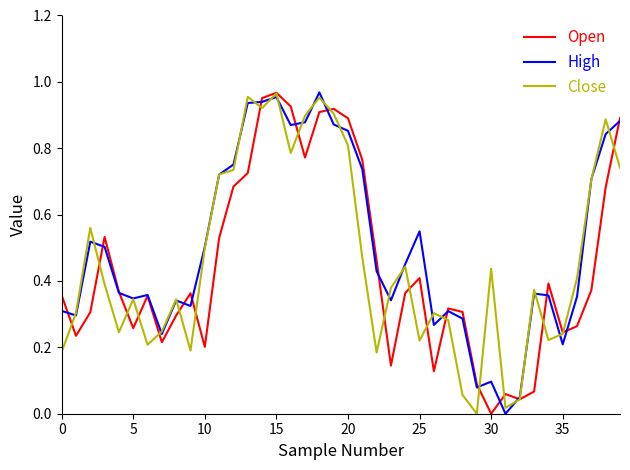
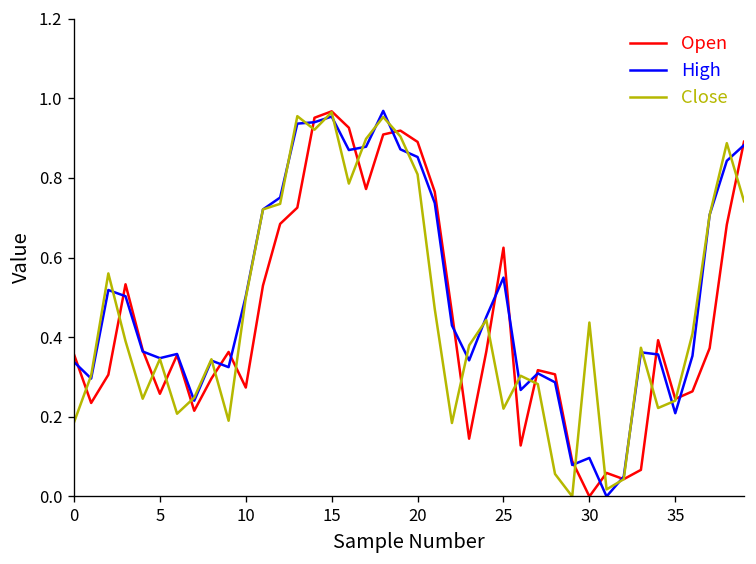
  {
    "Open": {
      "0": 0.36,
      "5": 0.26,
-     "10": 0.20,
+     "10": 0.27,
      "20": 0.89,
-     "25": 0.41,
+     "25": 0.62,
      "30": 0.00
    },
    "High": {
-     "0": 0.31,
+     "0": 0.34,
      "15": 0.95,
      "20": 0.85,
      "25": 0.55,
      "30": 0.10,
      "35": 0.21
    },
    "Close": {
      "0": 0.19,
      "20": 0.81,
      "25": 0.22,
      "30": 0.44
    }
  }
